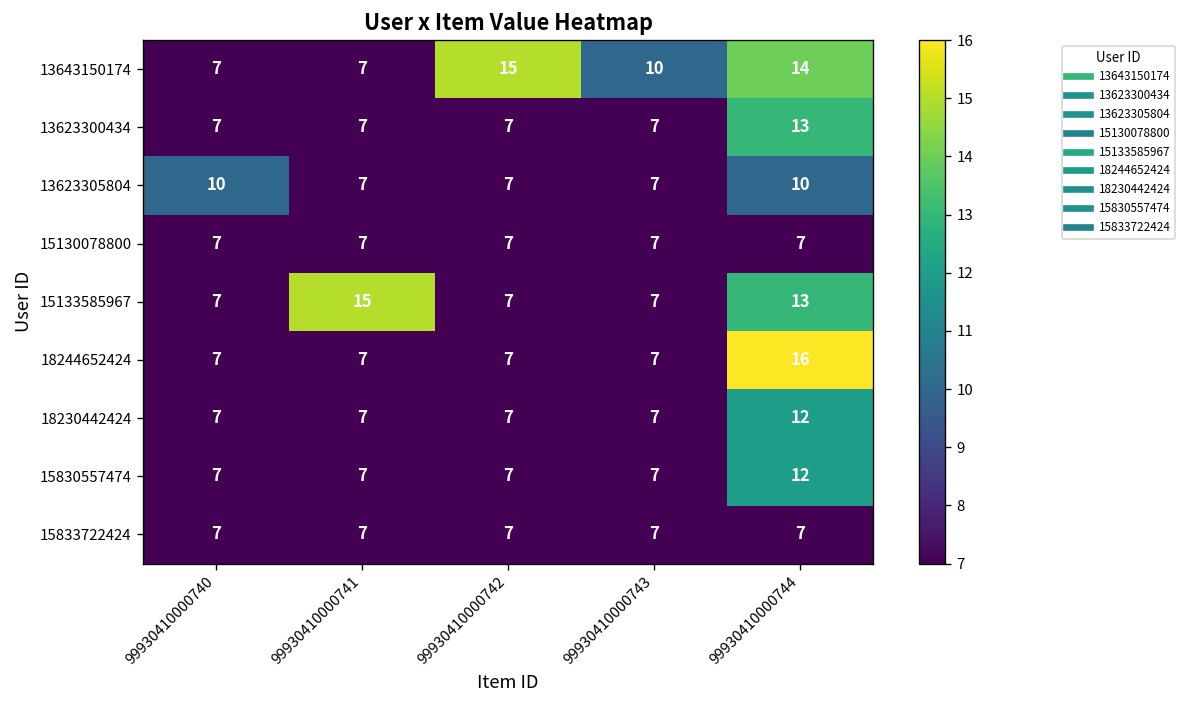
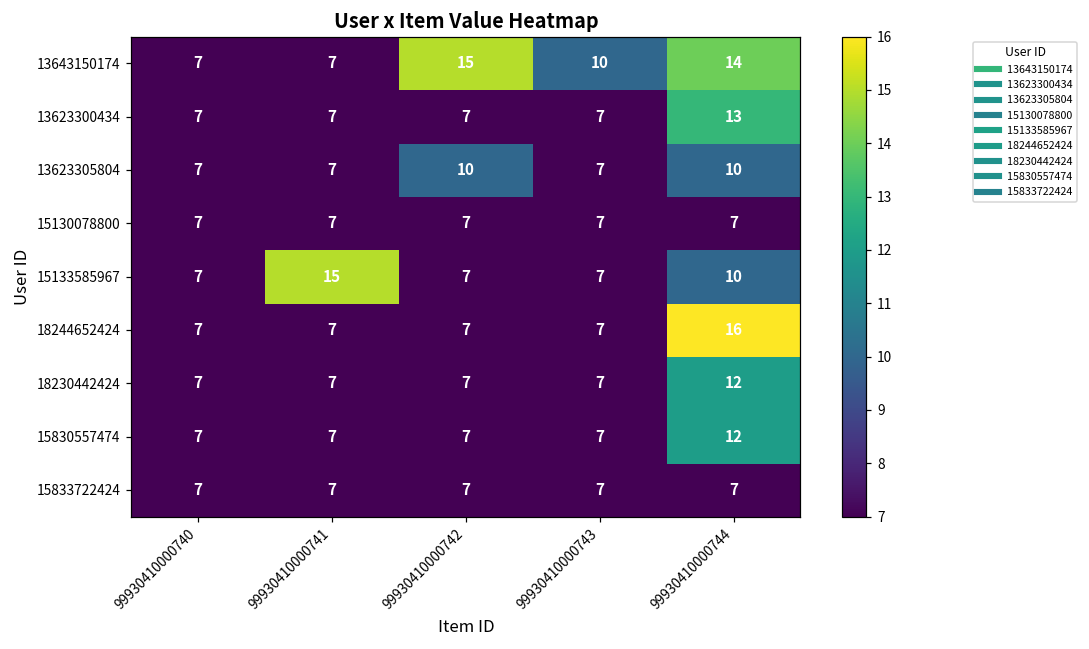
  {
    "13643150174": {
      "99930410000740": 7,
      "99930410000741": 7,
      "99930410000742": 15,
      "99930410000743": 10,
      "99930410000744": 14
    },
    "13623300434": {
      "99930410000740": 7,
      "99930410000741": 7,
      "99930410000742": 7,
      "99930410000743": 7,
      "99930410000744": 13
    },
    "13623305804": {
-     "99930410000740": 10,
+     "99930410000740": 7,
      "99930410000741": 7,
-     "99930410000742": 7,
+     "99930410000742": 10,
      "99930410000743": 7,
      "99930410000744": 10
    },
    "15130078800": {
      "99930410000740": 7,
      "99930410000741": 7,
      "99930410000742": 7,
      "99930410000743": 7,
      "99930410000744": 7
    },
    "15133585967": {
      "99930410000740": 7,
      "99930410000741": 15,
      "99930410000742": 7,
      "99930410000743": 7,
-     "99930410000744": 13
+     "99930410000744": 10
    },
    "18244652424": {
      "99930410000740": 7,
      "99930410000741": 7,
      "99930410000742": 7,
      "99930410000743": 7,
      "99930410000744": 16
    },
    "18230442424": {
      "99930410000740": 7,
      "99930410000741": 7,
      "99930410000742": 7,
      "99930410000743": 7,
      "99930410000744": 12
    },
    "15830557474": {
      "99930410000740": 7,
      "99930410000741": 7,
      "99930410000742": 7,
      "99930410000743": 7,
      "99930410000744": 12
    },
    "15833722424": {
      "99930410000740": 7,
      "99930410000741": 7,
      "99930410000742": 7,
      "99930410000743": 7,
      "99930410000744": 7
    }
  }
